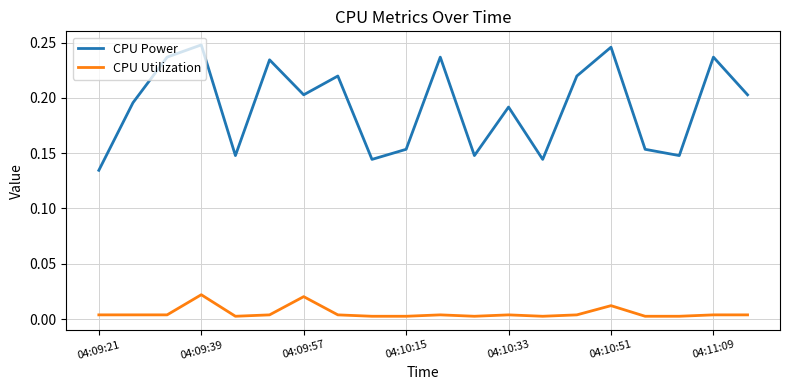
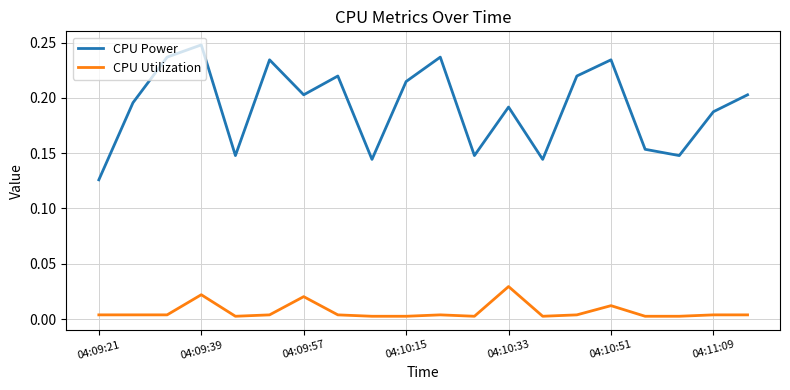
  {
    "CPU Power": {
-     "04:09:21": 0.135,
+     "04:09:21": 0.126,
      "04:09:57": 0.203,
-     "04:10:15": 0.154,
+     "04:10:15": 0.215,
      "04:10:33": 0.192,
-     "04:10:51": 0.246,
-     "04:11:09": 0.237
+     "04:10:51": 0.234,
+     "04:11:09": 0.188
    },
    "CPU Utilization": {
      "04:09:21": 0.004,
      "04:09:39": 0.022,
      "04:09:57": 0.020,
      "04:10:15": 0.003,
-     "04:10:33": 0.004,
+     "04:10:33": 0.029,
      "04:10:51": 0.012,
      "04:11:09": 0.004
    }
  }
